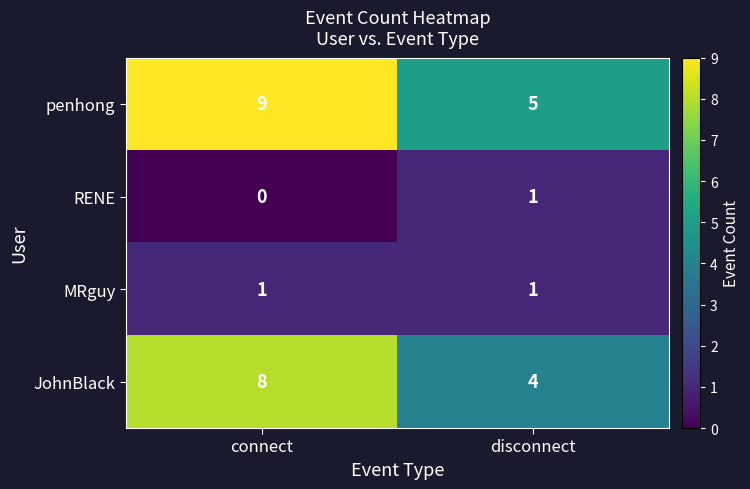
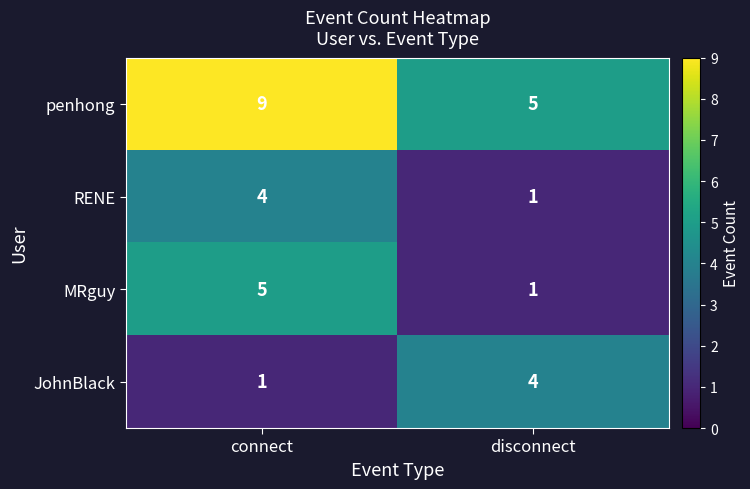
  {
    "penhong": {
      "connect": 9,
      "disconnect": 5
    },
    "RENE": {
-     "connect": 0,
+     "connect": 4,
      "disconnect": 1
    },
    "MRguy": {
-     "connect": 1,
+     "connect": 5,
      "disconnect": 1
    },
    "JohnBlack": {
-     "connect": 8,
+     "connect": 1,
      "disconnect": 4
    }
  }
